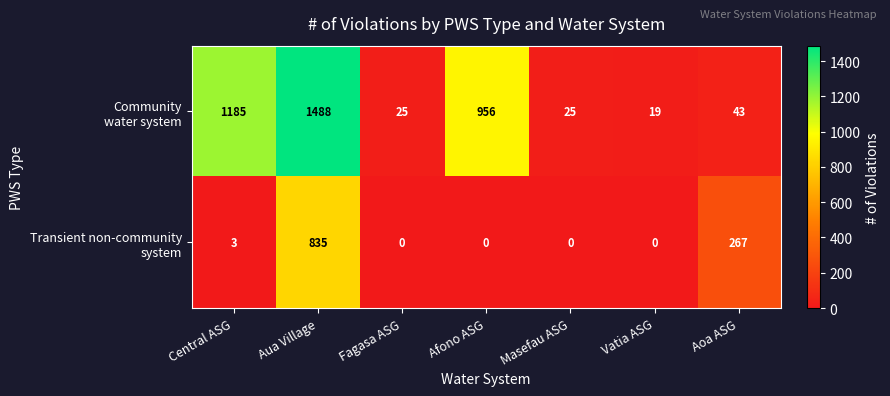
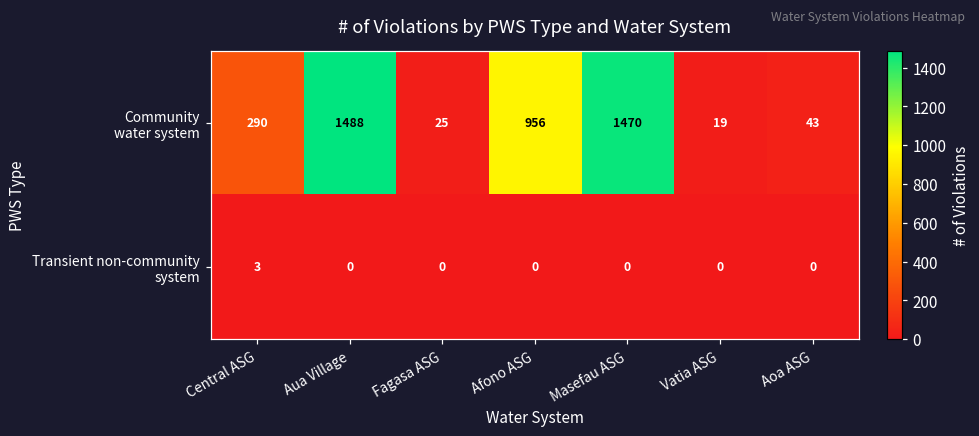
  {
    "Community water system": {
-     "Central ASG": 1185,
+     "Central ASG": 290,
      "Aua Village": 1488,
      "Fagasa ASG": 25,
      "Afono ASG": 956,
-     "Masefau ASG": 25,
+     "Masefau ASG": 1470,
      "Vatia ASG": 19,
      "Aoa ASG": 43
    },
    "Transient non-community system": {
      "Central ASG": 3,
-     "Aua Village": 835,
+     "Aua Village": 0,
      "Fagasa ASG": 0,
      "Afono ASG": 0,
      "Masefau ASG": 0,
      "Vatia ASG": 0,
-     "Aoa ASG": 267
+     "Aoa ASG": 0
    }
  }
